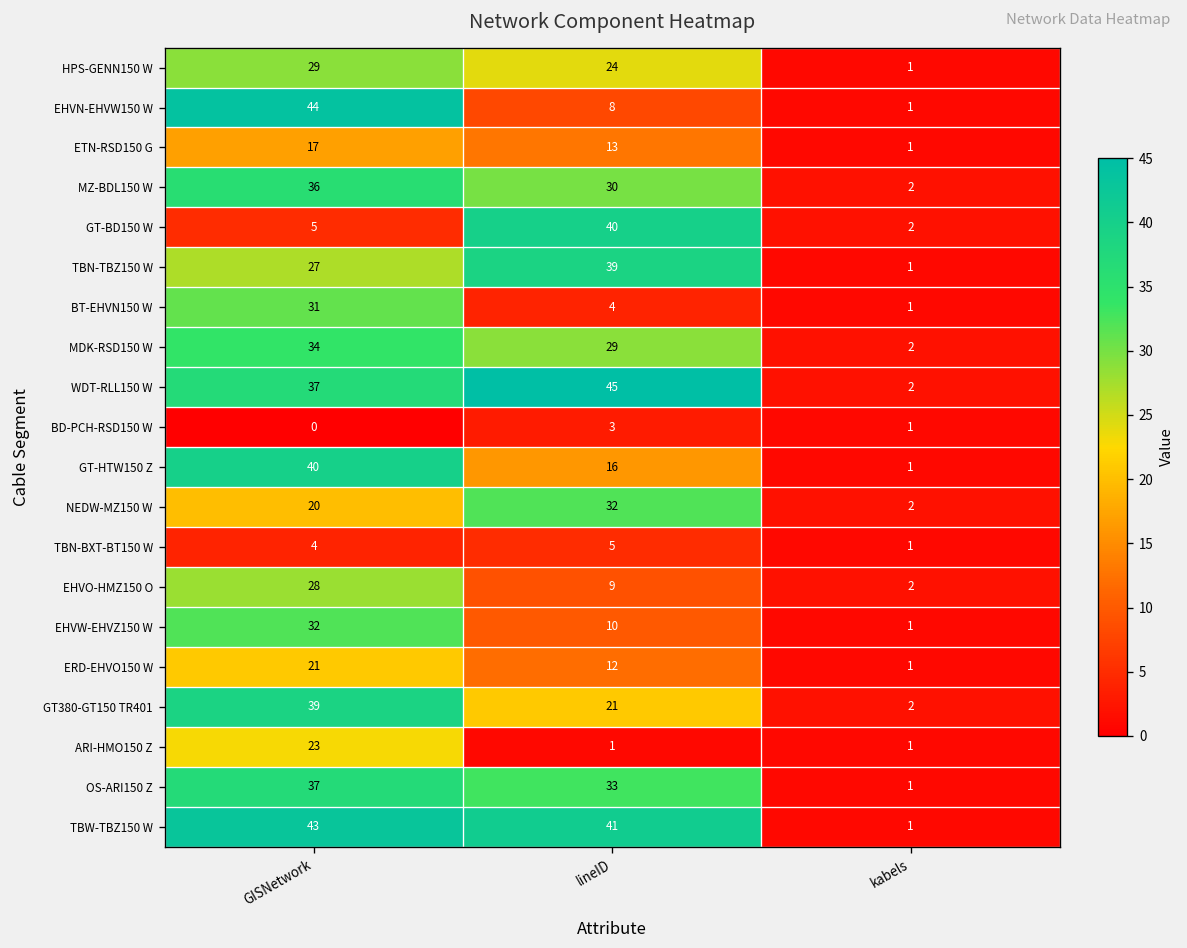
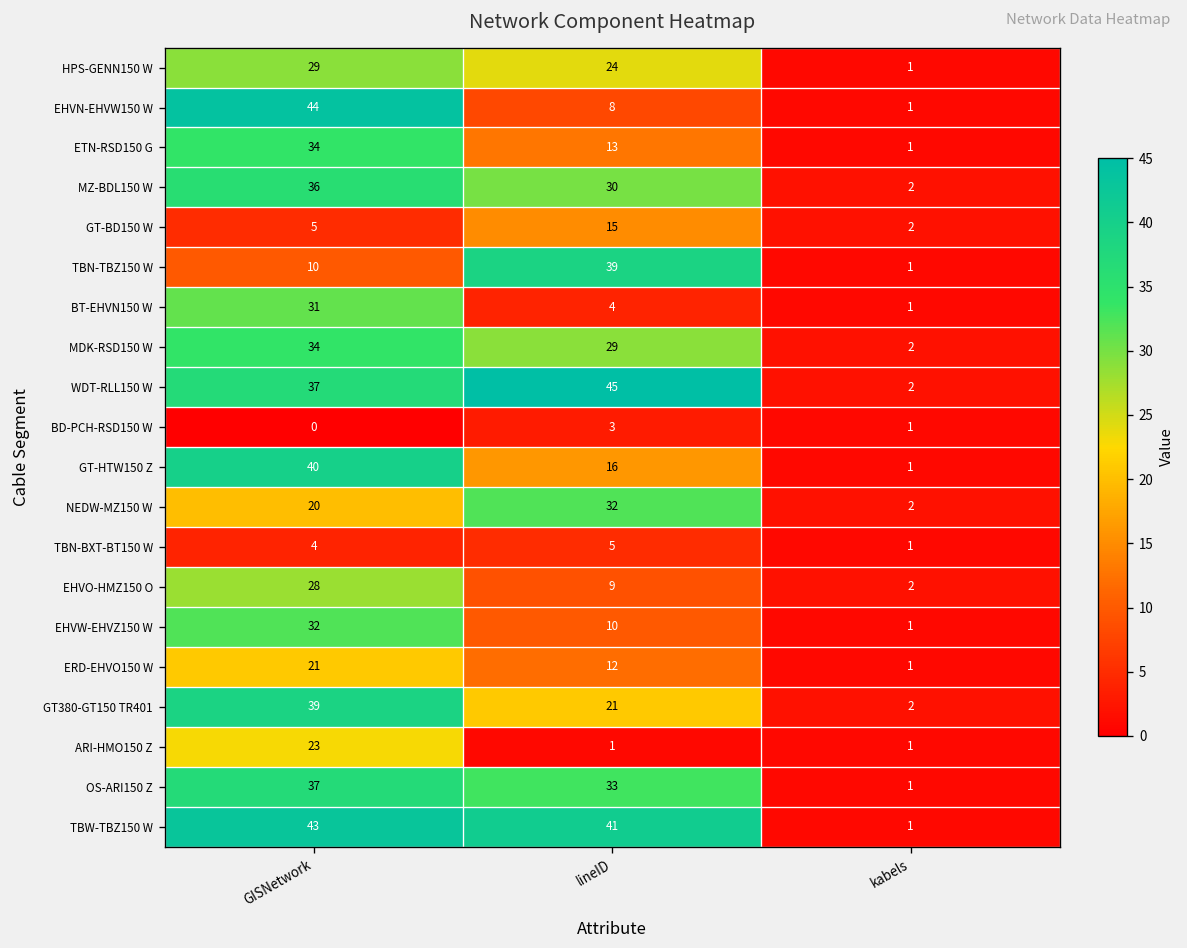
  {
    "HPS-GENN150 W": {
      "GISNetwork": 29,
      "lineID": 24,
      "kabels": 1
    },
    "EHVN-EHVW150 W": {
      "GISNetwork": 44,
      "lineID": 8,
      "kabels": 1
    },
    "ETN-RSD150 G": {
-     "GISNetwork": 17,
+     "GISNetwork": 34,
      "lineID": 13,
      "kabels": 1
    },
    "MZ-BDL150 W": {
      "GISNetwork": 36,
      "lineID": 30,
      "kabels": 2
    },
    "GT-BD150 W": {
      "GISNetwork": 5,
-     "lineID": 40,
+     "lineID": 15,
      "kabels": 2
    },
    "TBN-TBZ150 W": {
-     "GISNetwork": 27,
+     "GISNetwork": 10,
      "lineID": 39,
      "kabels": 1
    },
    "BT-EHVN150 W": {
      "GISNetwork": 31,
      "lineID": 4,
      "kabels": 1
    },
    "MDK-RSD150 W": {
      "GISNetwork": 34,
      "lineID": 29,
      "kabels": 2
    },
    "WDT-RLL150 W": {
      "GISNetwork": 37,
      "lineID": 45,
      "kabels": 2
    },
    "BD-PCH-RSD150 W": {
      "GISNetwork": 0,
      "lineID": 3,
      "kabels": 1
    },
    "GT-HTW150 Z": {
      "GISNetwork": 40,
      "lineID": 16,
      "kabels": 1
    },
    "NEDW-MZ150 W": {
      "GISNetwork": 20,
      "lineID": 32,
      "kabels": 2
    },
    "TBN-BXT-BT150 W": {
      "GISNetwork": 4,
      "lineID": 5,
      "kabels": 1
    },
    "EHVO-HMZ150 O": {
      "GISNetwork": 28,
      "lineID": 9,
      "kabels": 2
    },
    "EHVW-EHVZ150 W": {
      "GISNetwork": 32,
      "lineID": 10,
      "kabels": 1
    },
    "ERD-EHVO150 W": {
      "GISNetwork": 21,
      "lineID": 12,
      "kabels": 1
    },
    "GT380-GT150 TR401": {
      "GISNetwork": 39,
      "lineID": 21,
      "kabels": 2
    },
    "ARI-HMO150 Z": {
      "GISNetwork": 23,
      "lineID": 1,
      "kabels": 1
    },
    "OS-ARI150 Z": {
      "GISNetwork": 37,
      "lineID": 33,
      "kabels": 1
    },
    "TBW-TBZ150 W": {
      "GISNetwork": 43,
      "lineID": 41,
      "kabels": 1
    }
  }
